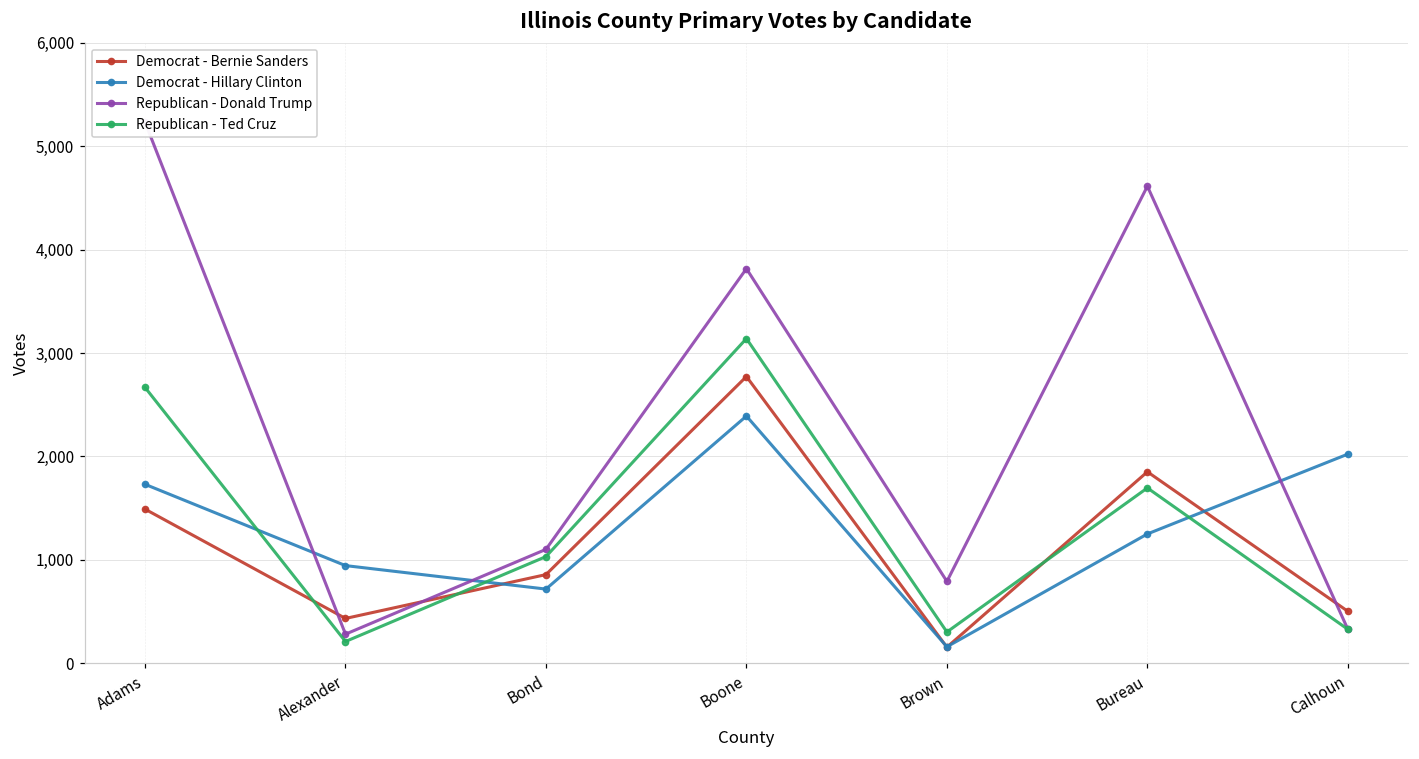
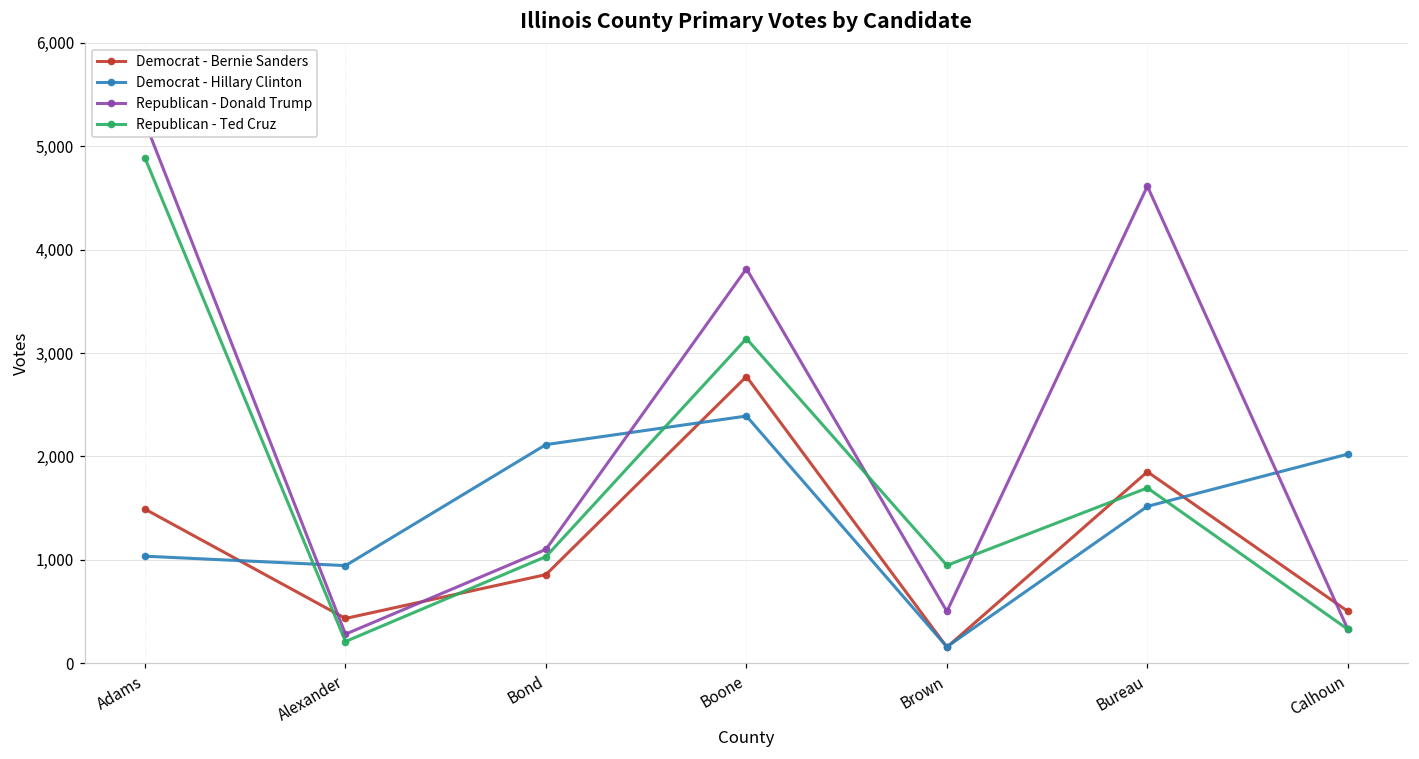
  {
    "Democrat - Bernie Sanders": {
      "Adams": "1,500",
      "Alexander": "400",
      "Bond": "900",
      "Boone": "2,800",
      "Bureau": "1,900",
      "Calhoun": "500"
    },
    "Democrat - Hillary Clinton": {
-     "Adams": "1,700",
+     "Adams": "1,000",
      "Alexander": "900",
-     "Bond": "700",
+     "Bond": "2,100",
      "Boone": "2,400",
-     "Bureau": "1,300",
+     "Bureau": "1,500",
      "Calhoun": "2,000"
    },
    "Republican - Donald Trump": {
      "Alexander": "300",
      "Bond": "1,100",
      "Boone": "3,800",
-     "Brown": "800",
+     "Brown": "500",
      "Bureau": "4,600"
    },
    "Republican - Ted Cruz": {
-     "Adams": "2,700",
+     "Adams": "4,900",
      "Alexander": "200",
      "Bond": "1,000",
      "Boone": "3,100",
-     "Brown": "300",
+     "Brown": "900",
      "Bureau": "1,700"
    }
  }
